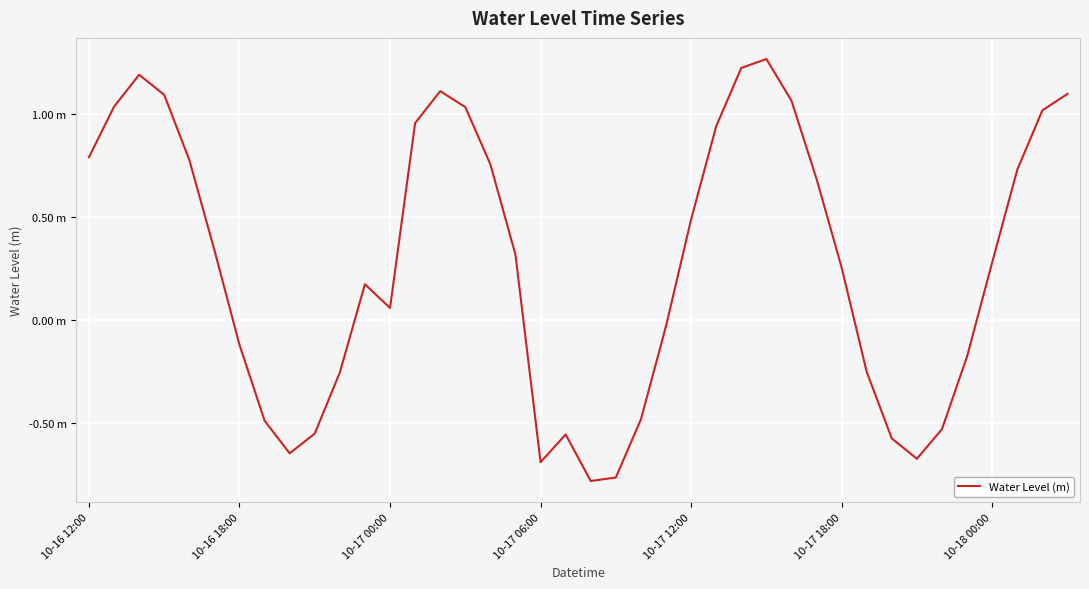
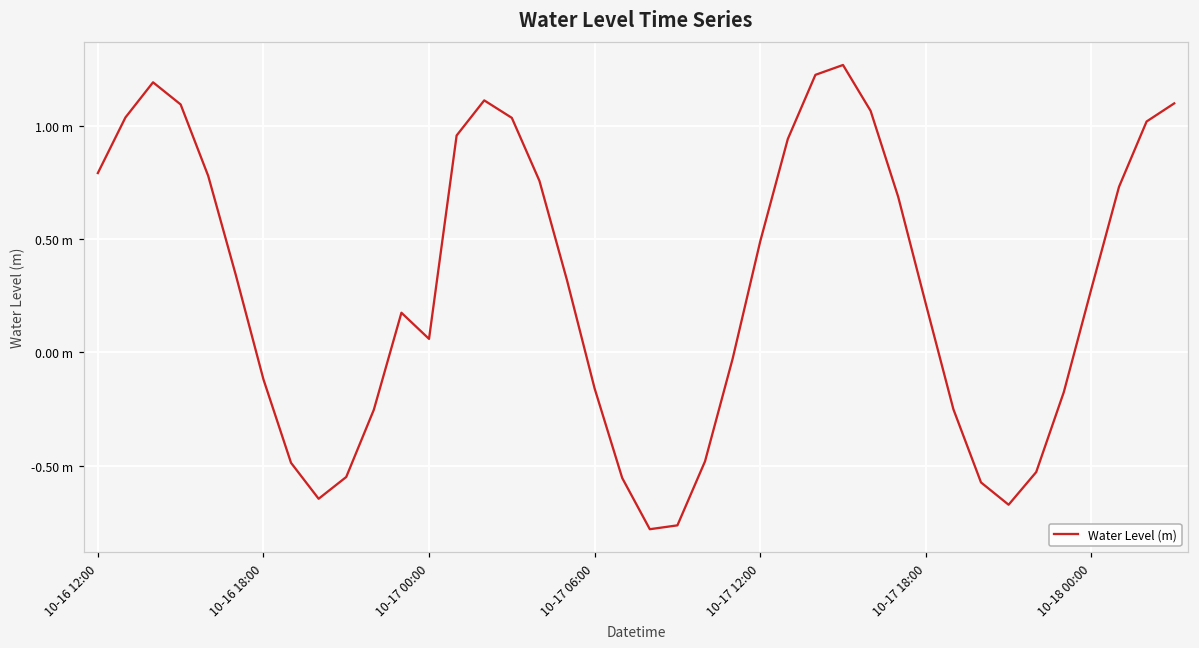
  {
    "10-16 12:00": "0.79 m",
    "10-16 18:00": "-0.12 m",
    "10-17 00:00": "0.06 m",
-   "10-17 06:00": "-0.69 m",
+   "10-17 06:00": "-0.16 m",
    "10-17 12:00": "0.49 m",
-   "10-17 18:00": "0.26 m",
+   "10-17 18:00": "0.21 m",
    "10-18 00:00": "0.28 m"
  }
